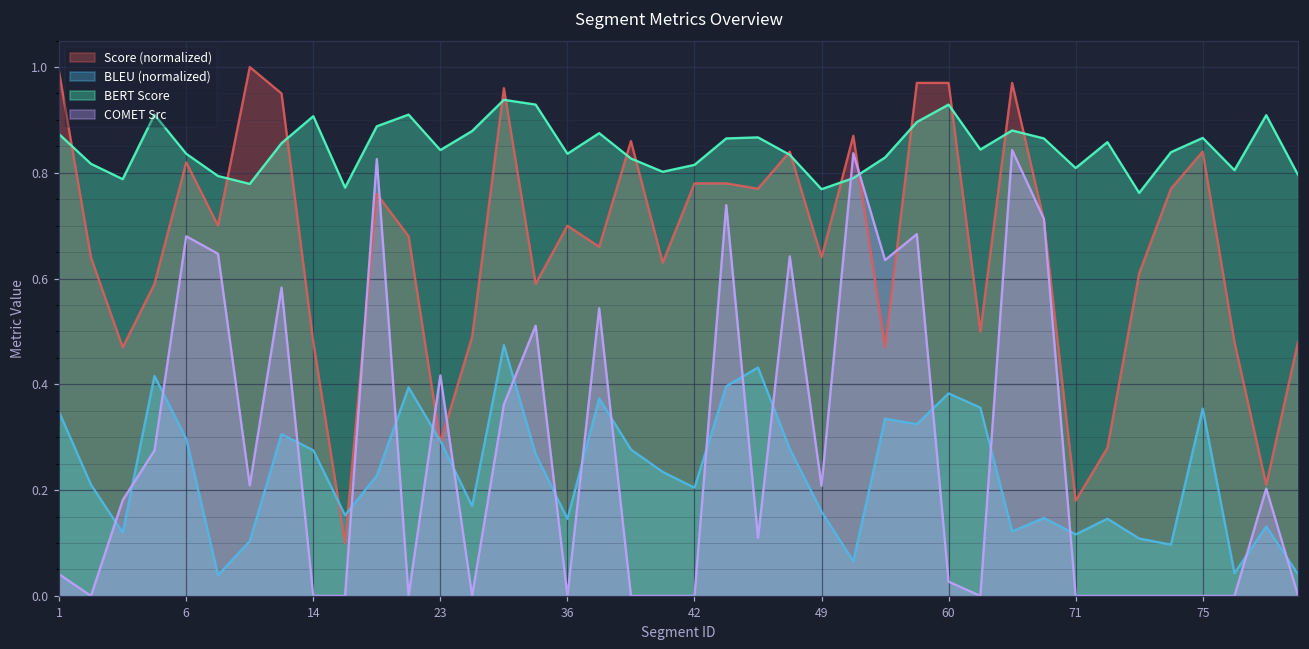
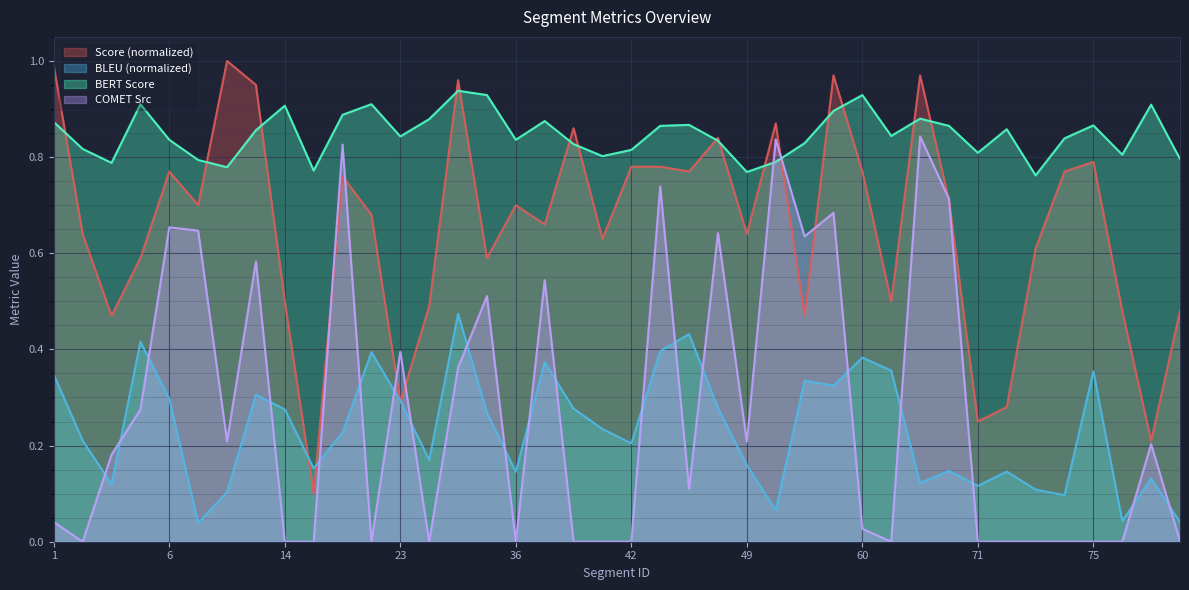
  {
    "Score (normalized)": {
      "1": 0.99,
-     "6": 0.82,
-     "14": 0.48,
+     "6": 0.77,
+     "14": 0.50,
      "36": 0.70,
      "42": 0.78,
      "49": 0.64,
-     "60": 0.97,
-     "71": 0.18,
-     "75": 0.84
+     "60": 0.77,
+     "71": 0.25,
+     "75": 0.79
    },
    "COMET Src": {
      "1": 0.04,
-     "6": 0.68,
+     "6": 0.65,
      "14": 0.00,
-     "23": 0.42,
+     "23": 0.40,
      "36": 0.00,
      "42": 0.00,
      "49": 0.21,
      "60": 0.03,
      "71": 0.00,
      "75": 0.00
    }
  }
